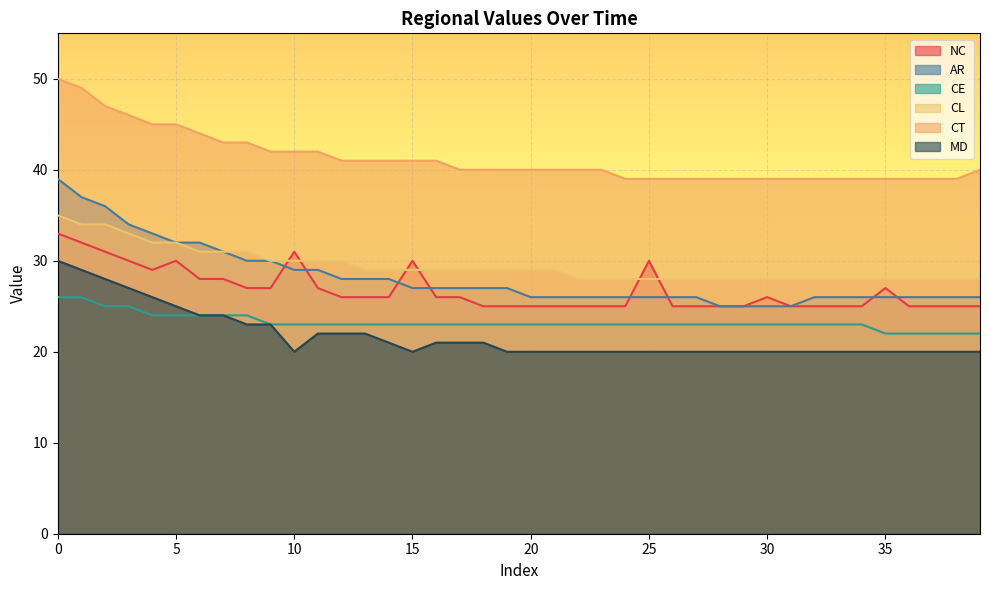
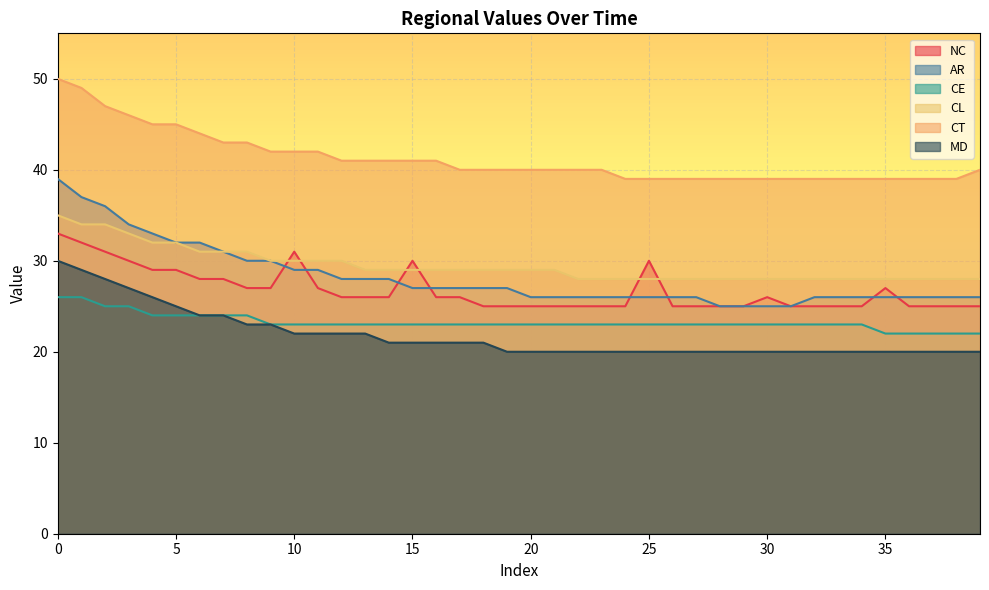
  {
    "NC": {
      "0": 33,
-     "5": 30,
+     "5": 29,
      "10": 31,
      "15": 30,
      "20": 25,
      "25": 30,
      "30": 26,
      "35": 27
    },
    "MD": {
      "0": 30,
      "5": 25,
-     "10": 20,
-     "15": 20,
+     "10": 22,
+     "15": 21,
      "20": 20,
      "25": 20,
      "30": 20,
      "35": 20
    }
  }
